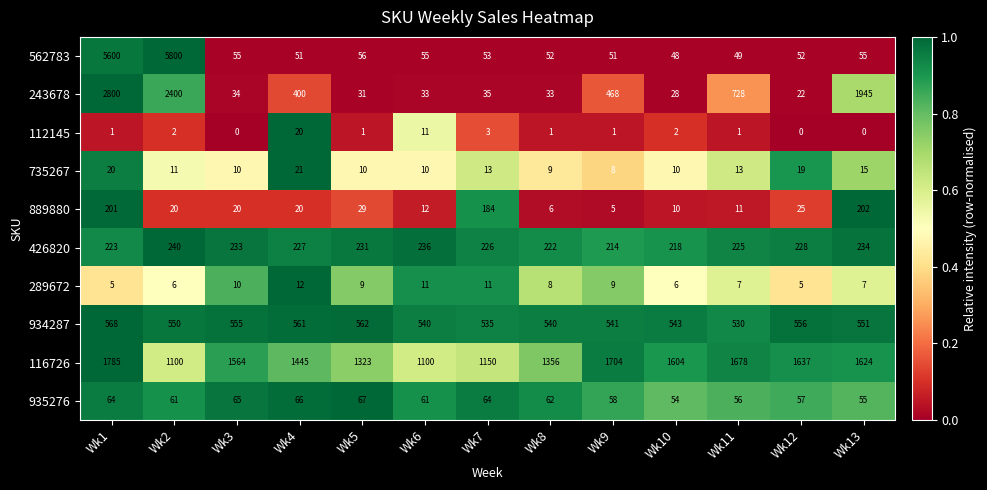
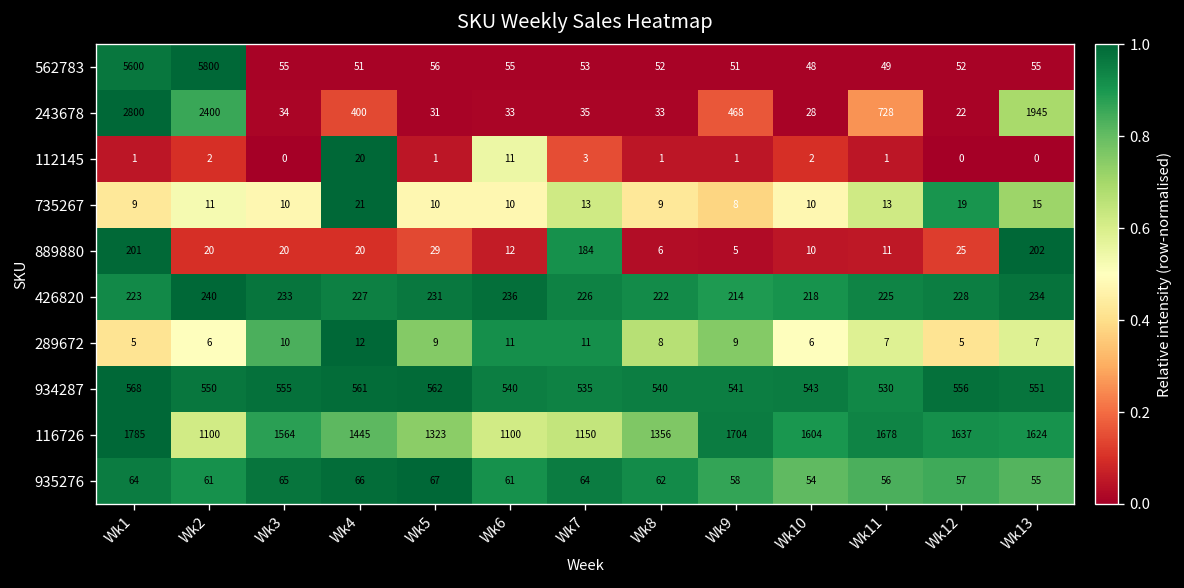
  {
    "562783": {
      "Wk1": 5600,
      "Wk2": 5800,
      "Wk3": 55,
      "Wk4": 51,
      "Wk5": 56,
      "Wk6": 55,
      "Wk7": 53,
      "Wk8": 52,
      "Wk9": 51,
      "Wk10": 48,
      "Wk11": 49,
      "Wk12": 52,
      "Wk13": 55
    },
    "243678": {
      "Wk1": 2800,
      "Wk2": 2400,
      "Wk3": 34,
      "Wk4": 400,
      "Wk5": 31,
      "Wk6": 33,
      "Wk7": 35,
      "Wk8": 33,
      "Wk9": 468,
      "Wk10": 28,
      "Wk11": 728,
      "Wk12": 22,
      "Wk13": 1945
    },
    "112145": {
      "Wk1": 1,
      "Wk2": 2,
      "Wk3": 0,
      "Wk4": 20,
      "Wk5": 1,
      "Wk6": 11,
      "Wk7": 3,
      "Wk8": 1,
      "Wk9": 1,
      "Wk10": 2,
      "Wk11": 1,
      "Wk12": 0,
      "Wk13": 0
    },
    "735267": {
-     "Wk1": 20,
+     "Wk1": 9,
      "Wk2": 11,
      "Wk3": 10,
      "Wk4": 21,
      "Wk5": 10,
      "Wk6": 10,
      "Wk7": 13,
      "Wk8": 9,
      "Wk9": 8,
      "Wk10": 10,
      "Wk11": 13,
      "Wk12": 19,
      "Wk13": 15
    },
    "889880": {
      "Wk1": 201,
      "Wk2": 20,
      "Wk3": 20,
      "Wk4": 20,
      "Wk5": 29,
      "Wk6": 12,
      "Wk7": 184,
      "Wk8": 6,
      "Wk9": 5,
      "Wk10": 10,
      "Wk11": 11,
      "Wk12": 25,
      "Wk13": 202
    },
    "426820": {
      "Wk1": 223,
      "Wk2": 240,
      "Wk3": 233,
      "Wk4": 227,
      "Wk5": 231,
      "Wk6": 236,
      "Wk7": 226,
      "Wk8": 222,
      "Wk9": 214,
      "Wk10": 218,
      "Wk11": 225,
      "Wk12": 228,
      "Wk13": 234
    },
    "289672": {
      "Wk1": 5,
      "Wk2": 6,
      "Wk3": 10,
      "Wk4": 12,
      "Wk5": 9,
      "Wk6": 11,
      "Wk7": 11,
      "Wk8": 8,
      "Wk9": 9,
      "Wk10": 6,
      "Wk11": 7,
      "Wk12": 5,
      "Wk13": 7
    },
    "934287": {
      "Wk1": 568,
      "Wk2": 550,
      "Wk3": 555,
      "Wk4": 561,
      "Wk5": 562,
      "Wk6": 540,
      "Wk7": 535,
      "Wk8": 540,
      "Wk9": 541,
      "Wk10": 543,
      "Wk11": 530,
      "Wk12": 556,
      "Wk13": 551
    },
    "116726": {
      "Wk1": 1785,
      "Wk2": 1100,
      "Wk3": 1564,
      "Wk4": 1445,
      "Wk5": 1323,
      "Wk6": 1100,
      "Wk7": 1150,
      "Wk8": 1356,
      "Wk9": 1704,
      "Wk10": 1604,
      "Wk11": 1678,
      "Wk12": 1637,
      "Wk13": 1624
    },
    "935276": {
      "Wk1": 64,
      "Wk2": 61,
      "Wk3": 65,
      "Wk4": 66,
      "Wk5": 67,
      "Wk6": 61,
      "Wk7": 64,
      "Wk8": 62,
      "Wk9": 58,
      "Wk10": 54,
      "Wk11": 56,
      "Wk12": 57,
      "Wk13": 55
    }
  }
